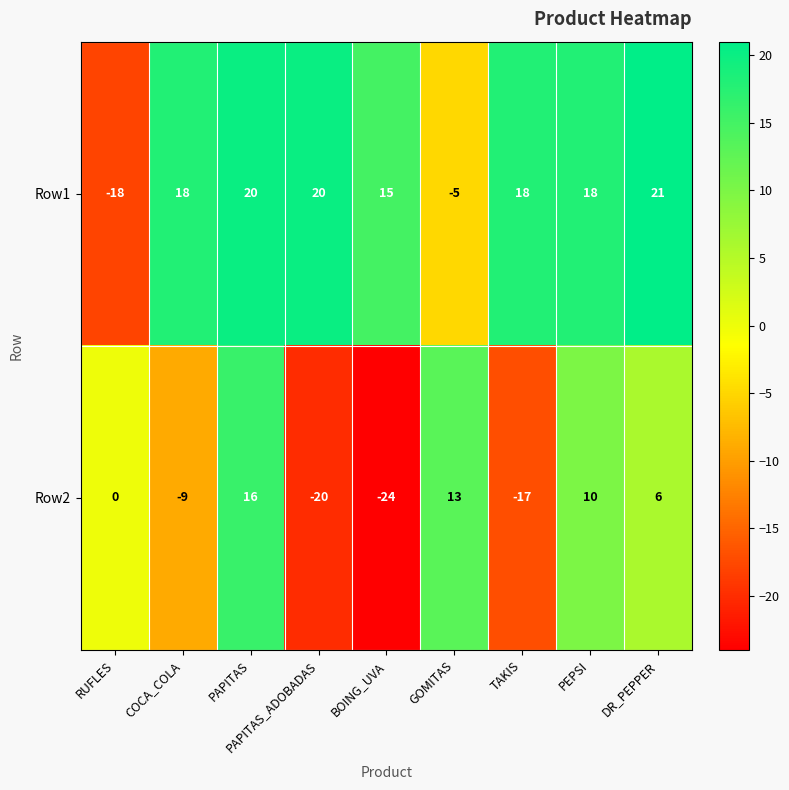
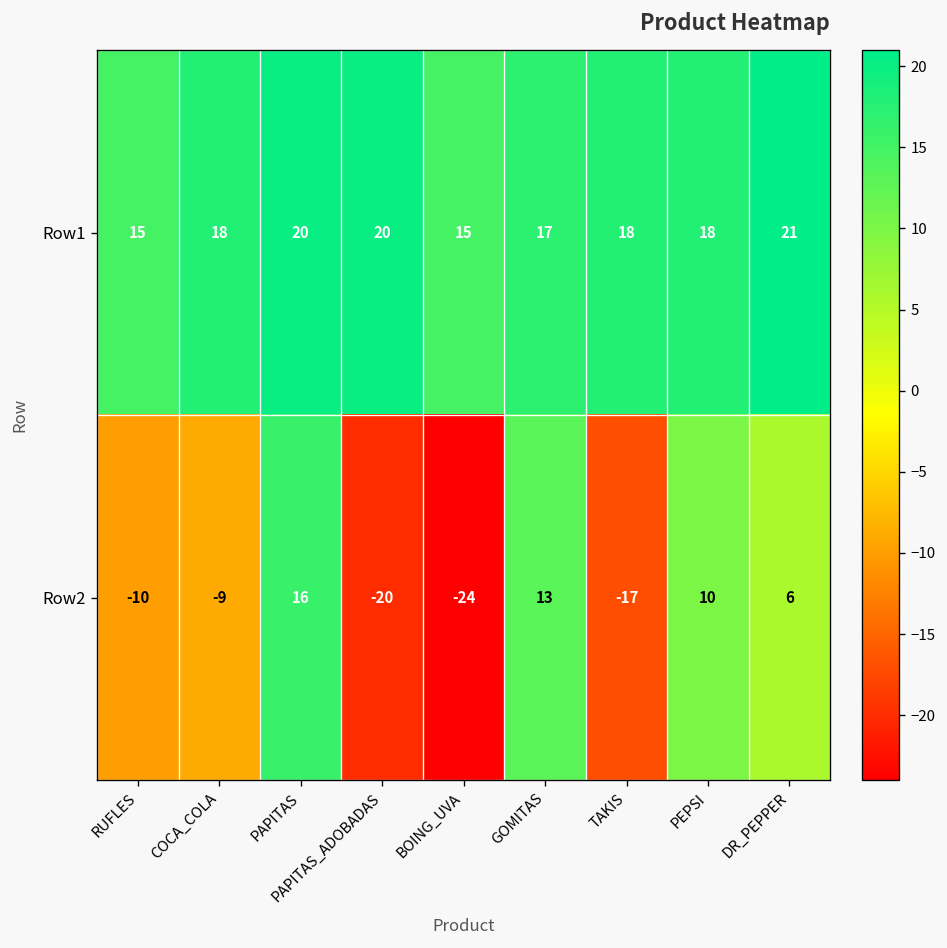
  {
    "Row1": {
-     "RUFLES": -18,
+     "RUFLES": 15,
      "COCA_COLA": 18,
      "PAPITAS": 20,
      "PAPITAS_ADOBADAS": 20,
      "BOING_UVA": 15,
-     "GOMITAS": -5,
+     "GOMITAS": 17,
      "TAKIS": 18,
      "PEPSI": 18,
      "DR_PEPPER": 21
    },
    "Row2": {
-     "RUFLES": 0,
+     "RUFLES": -10,
      "COCA_COLA": -9,
      "PAPITAS": 16,
      "PAPITAS_ADOBADAS": -20,
      "BOING_UVA": -24,
      "GOMITAS": 13,
      "TAKIS": -17,
      "PEPSI": 10,
      "DR_PEPPER": 6
    }
  }
